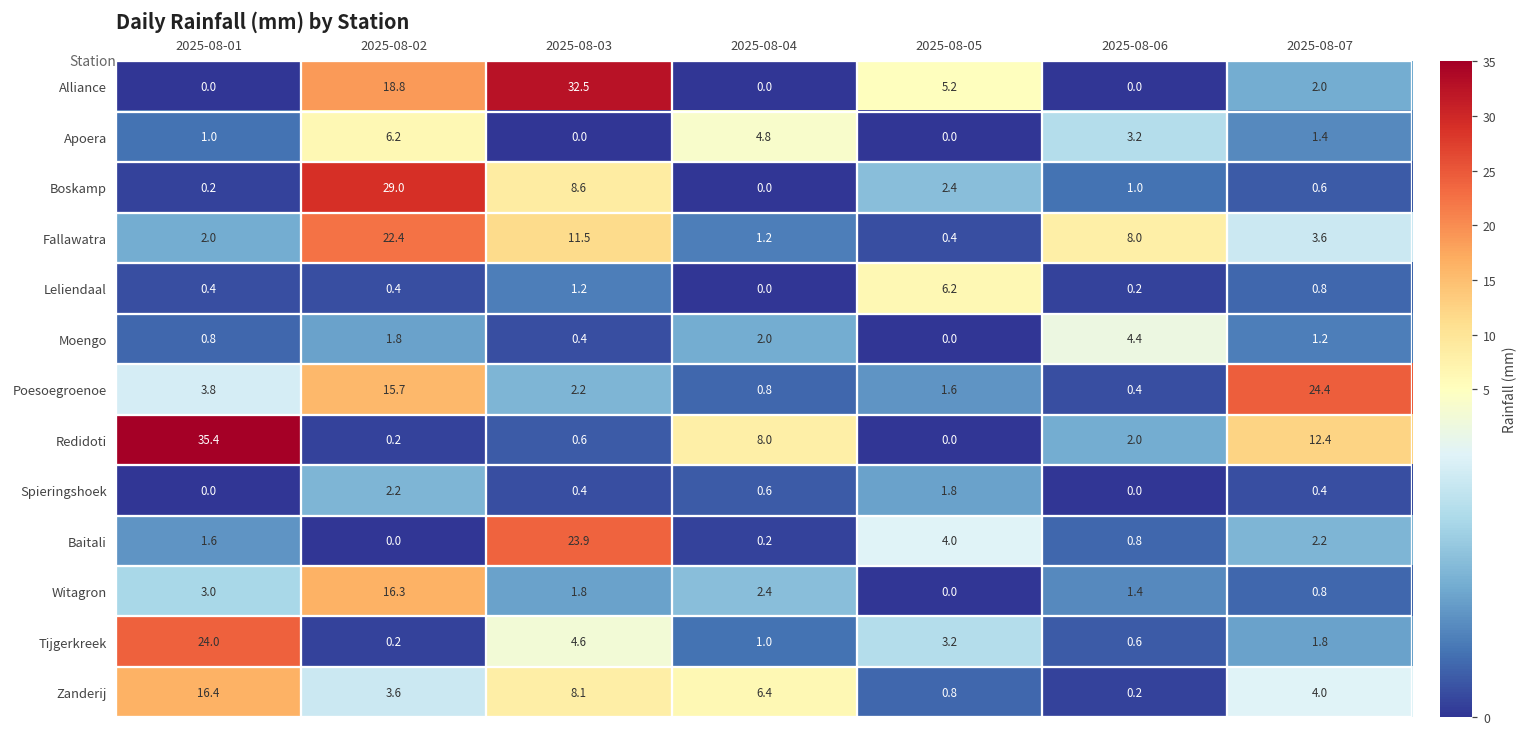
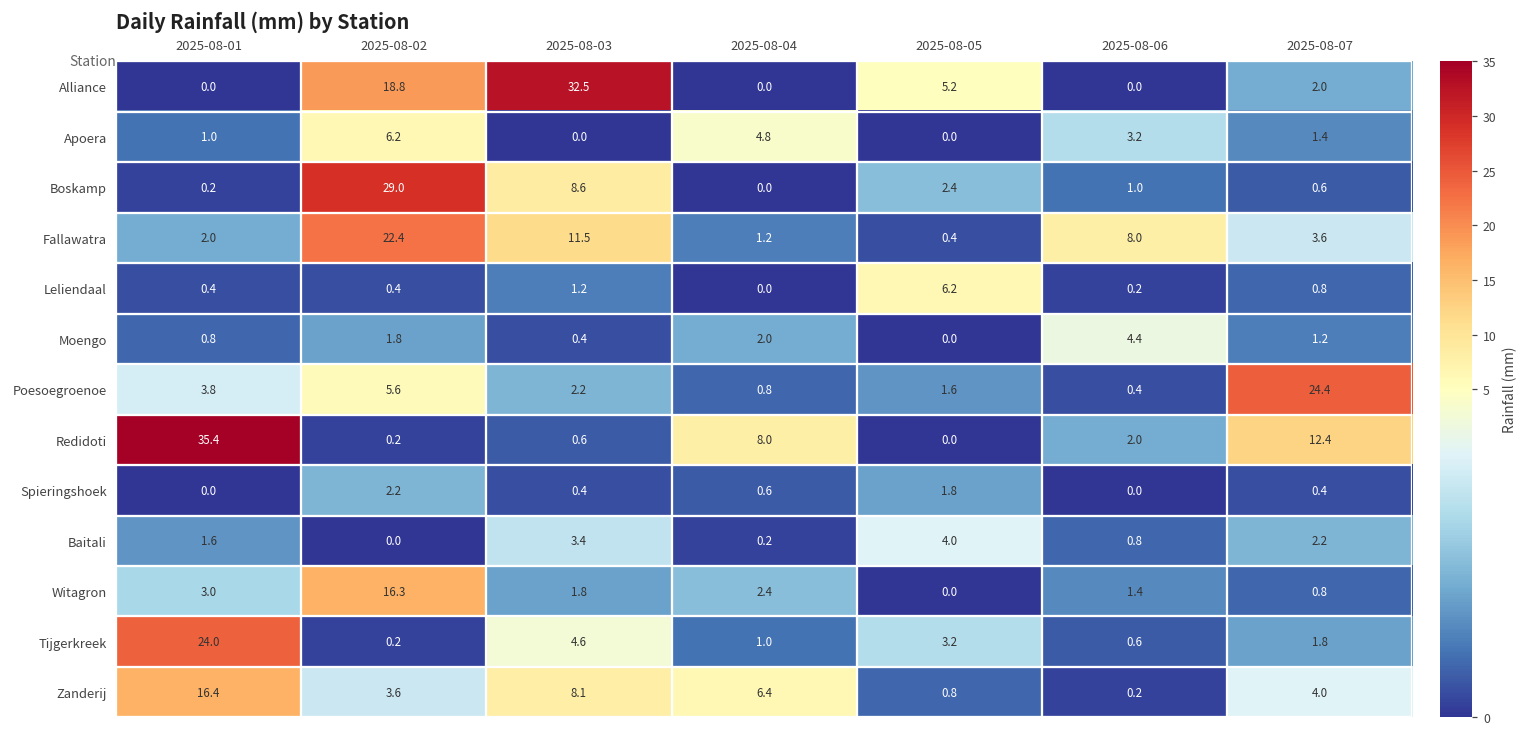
  {
    "Alliance": {
      "2025-08-01": 0.0,
      "2025-08-02": 18.8,
      "2025-08-03": 32.5,
      "2025-08-04": 0.0,
      "2025-08-05": 5.2,
      "2025-08-06": 0.0,
      "2025-08-07": 2.0
    },
    "Apoera": {
      "2025-08-01": 1.0,
      "2025-08-02": 6.2,
      "2025-08-03": 0.0,
      "2025-08-04": 4.8,
      "2025-08-05": 0.0,
      "2025-08-06": 3.2,
      "2025-08-07": 1.4
    },
    "Boskamp": {
      "2025-08-01": 0.2,
      "2025-08-02": 29.0,
      "2025-08-03": 8.6,
      "2025-08-04": 0.0,
      "2025-08-05": 2.4,
      "2025-08-06": 1.0,
      "2025-08-07": 0.6
    },
    "Fallawatra": {
      "2025-08-01": 2.0,
      "2025-08-02": 22.4,
      "2025-08-03": 11.5,
      "2025-08-04": 1.2,
      "2025-08-05": 0.4,
      "2025-08-06": 8.0,
      "2025-08-07": 3.6
    },
    "Leliendaal": {
      "2025-08-01": 0.4,
      "2025-08-02": 0.4,
      "2025-08-03": 1.2,
      "2025-08-04": 0.0,
      "2025-08-05": 6.2,
      "2025-08-06": 0.2,
      "2025-08-07": 0.8
    },
    "Moengo": {
      "2025-08-01": 0.8,
      "2025-08-02": 1.8,
      "2025-08-03": 0.4,
      "2025-08-04": 2.0,
      "2025-08-05": 0.0,
      "2025-08-06": 4.4,
      "2025-08-07": 1.2
    },
    "Poesoegroenoe": {
      "2025-08-01": 3.8,
-     "2025-08-02": 15.7,
+     "2025-08-02": 5.6,
      "2025-08-03": 2.2,
      "2025-08-04": 0.8,
      "2025-08-05": 1.6,
      "2025-08-06": 0.4,
      "2025-08-07": 24.4
    },
    "Redidoti": {
      "2025-08-01": 35.4,
      "2025-08-02": 0.2,
      "2025-08-03": 0.6,
      "2025-08-04": 8.0,
      "2025-08-05": 0.0,
      "2025-08-06": 2.0,
      "2025-08-07": 12.4
    },
    "Spieringshoek": {
      "2025-08-01": 0.0,
      "2025-08-02": 2.2,
      "2025-08-03": 0.4,
      "2025-08-04": 0.6,
      "2025-08-05": 1.8,
      "2025-08-06": 0.0,
      "2025-08-07": 0.4
    },
    "Baitali": {
      "2025-08-01": 1.6,
      "2025-08-02": 0.0,
-     "2025-08-03": 23.9,
+     "2025-08-03": 3.4,
      "2025-08-04": 0.2,
      "2025-08-05": 4.0,
      "2025-08-06": 0.8,
      "2025-08-07": 2.2
    },
    "Witagron": {
      "2025-08-01": 3.0,
      "2025-08-02": 16.3,
      "2025-08-03": 1.8,
      "2025-08-04": 2.4,
      "2025-08-05": 0.0,
      "2025-08-06": 1.4,
      "2025-08-07": 0.8
    },
    "Tijgerkreek": {
      "2025-08-01": 24.0,
      "2025-08-02": 0.2,
      "2025-08-03": 4.6,
      "2025-08-04": 1.0,
      "2025-08-05": 3.2,
      "2025-08-06": 0.6,
      "2025-08-07": 1.8
    },
    "Zanderij": {
      "2025-08-01": 16.4,
      "2025-08-02": 3.6,
      "2025-08-03": 8.1,
      "2025-08-04": 6.4,
      "2025-08-05": 0.8,
      "2025-08-06": 0.2,
      "2025-08-07": 4.0
    }
  }
